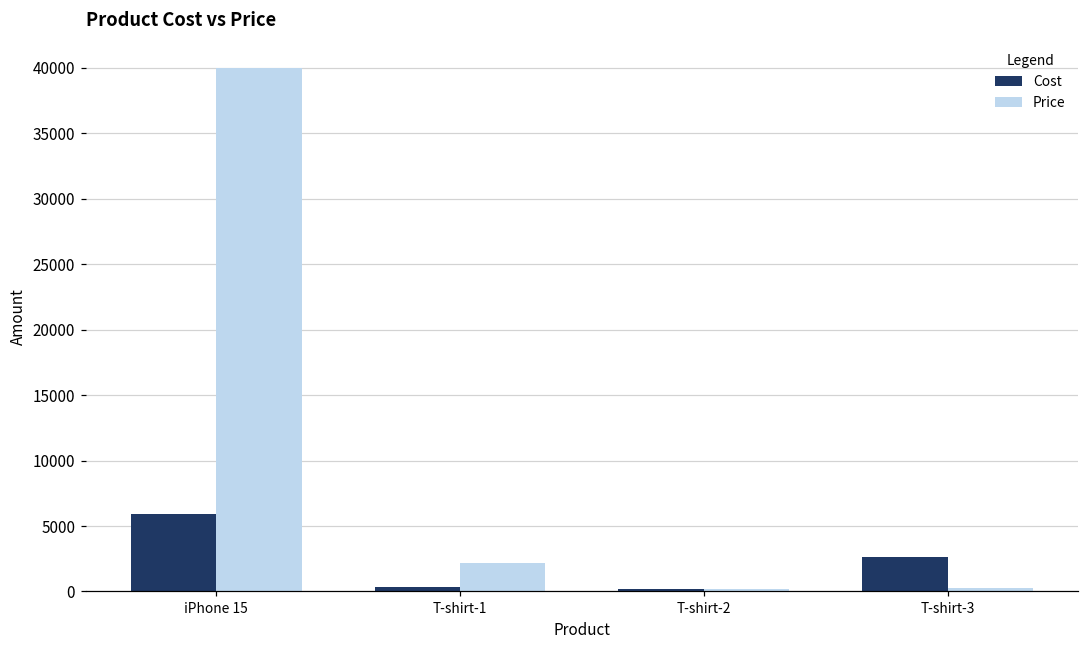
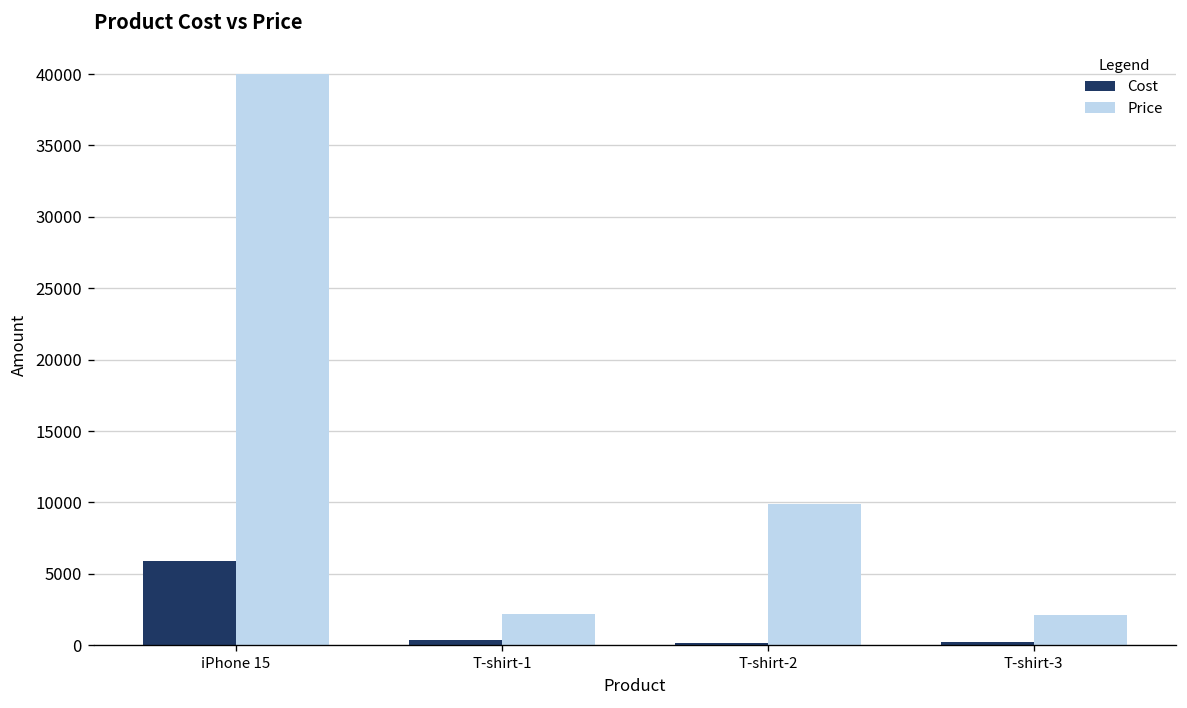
  {
    "Cost": {
      "iPhone 15": 5900,
      "T-shirt-1": 400,
-     "T-shirt-3": 2600
+     "T-shirt-3": 200
    },
    "Price": {
      "iPhone 15": 40000,
      "T-shirt-1": 2200,
-     "T-shirt-2": 200,
-     "T-shirt-3": 300
+     "T-shirt-2": 9900,
+     "T-shirt-3": 2100
    }
  }
